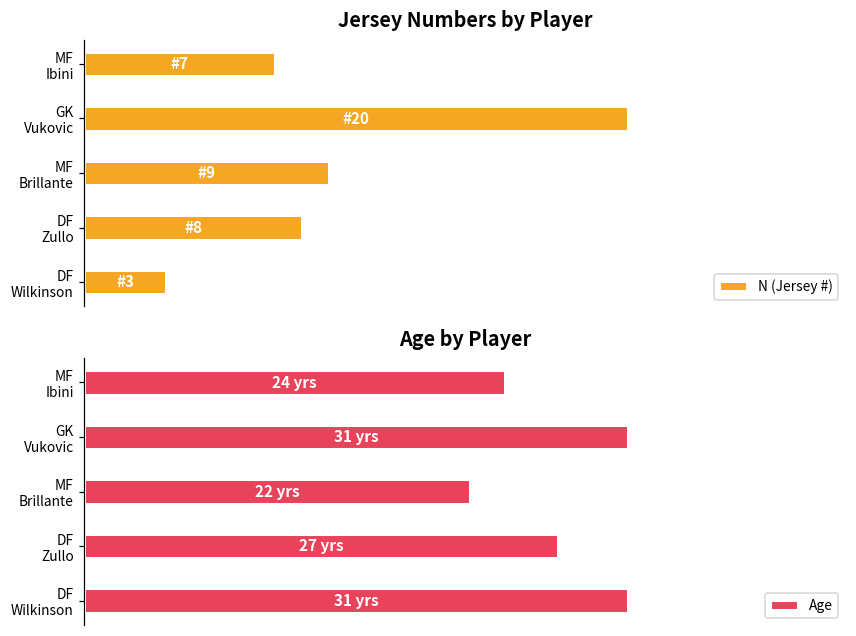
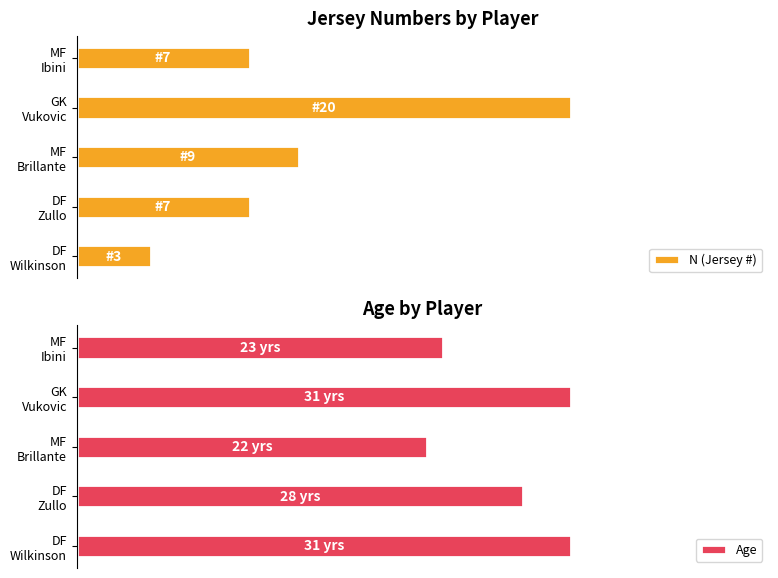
  {
    "Jersey Numbers by Player": {
      "MF Ibini": 7,
      "GK Vukovic": 20,
      "MF Brillante": 9,
-     "DF Zullo": 8,
+     "DF Zullo": 7,
      "DF Wilkinson": 3
    },
    "Age by Player": {
-     "MF Ibini": 24,
+     "MF Ibini": 23,
      "GK Vukovic": 31,
      "MF Brillante": 22,
-     "DF Zullo": 27,
+     "DF Zullo": 28,
      "DF Wilkinson": 31
    }
  }
